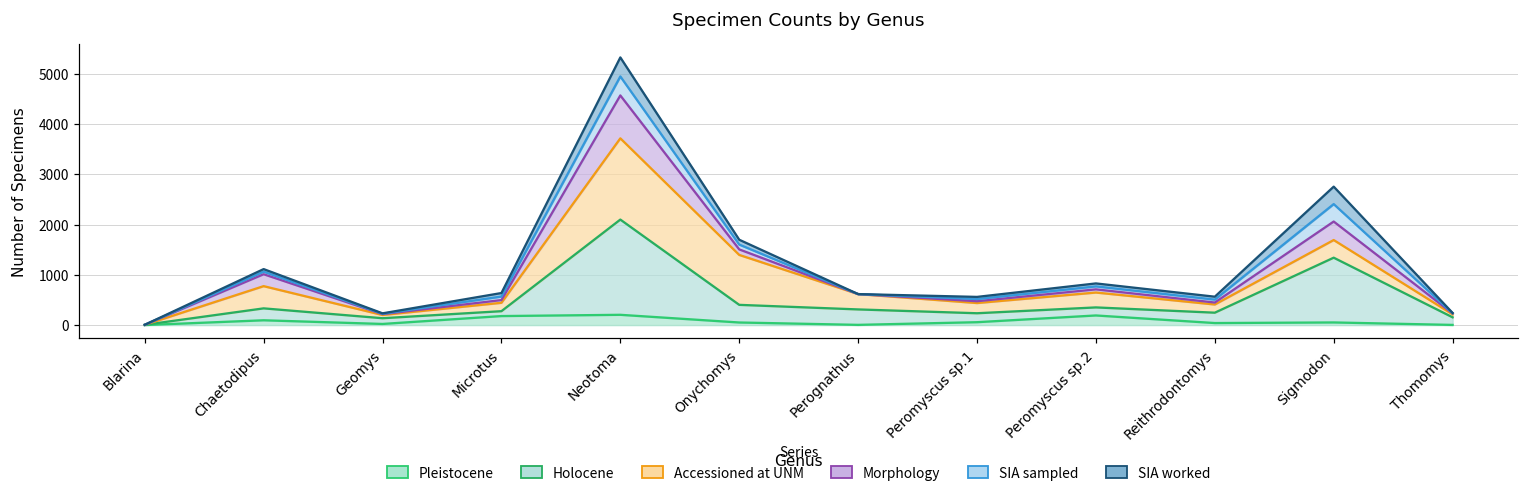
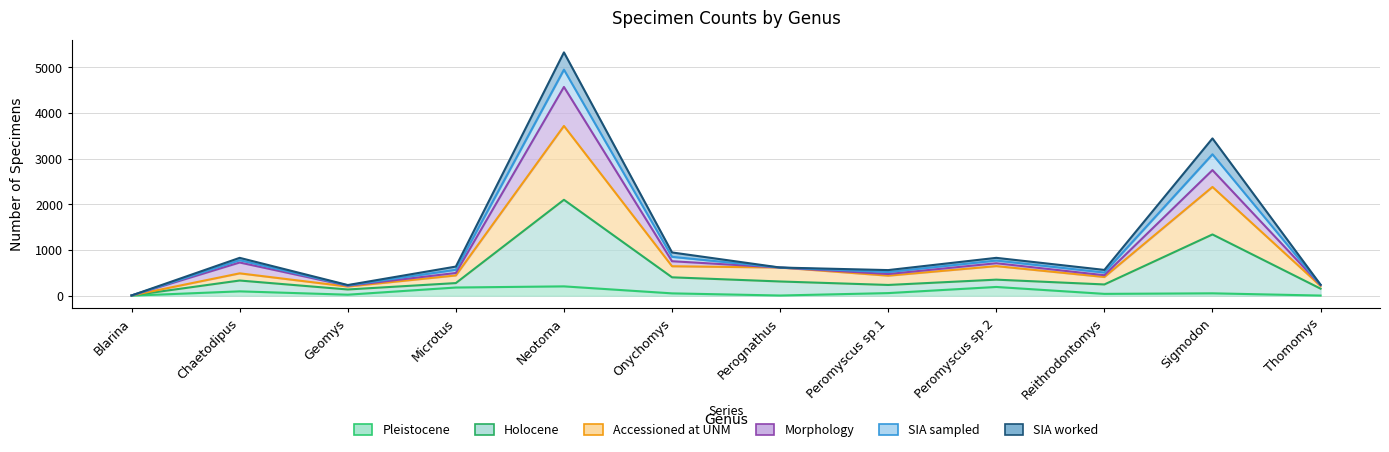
  {
    "Accessioned at UNM": {
-     "Chaetodipus": 400,
+     "Chaetodipus": 200,
      "Neotoma": 1600,
-     "Onychomys": 1000,
+     "Onychomys": 200,
      "Peromyscus sp.2": 300,
-     "Sigmodon": 400
+     "Sigmodon": 1000
    },
    "SIA worked": {
      "Microtus": 100,
      "Neotoma": 400,
      "Onychomys": 100,
      "Peromyscus sp.2": 100,
      "Reithrodontomys": 100,
      "Sigmodon": 300
    }
  }
